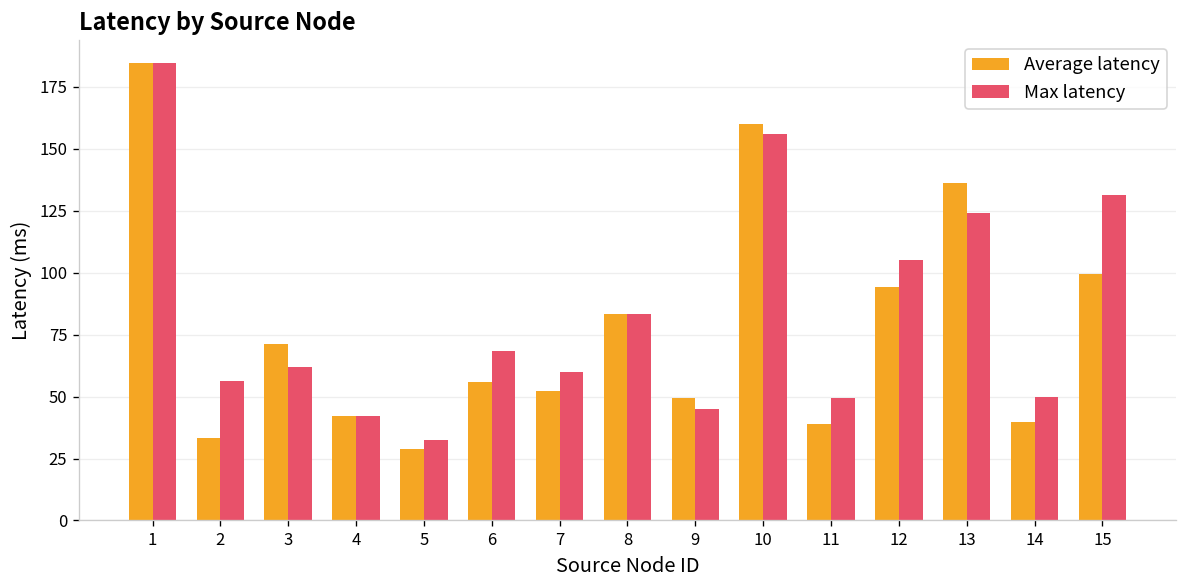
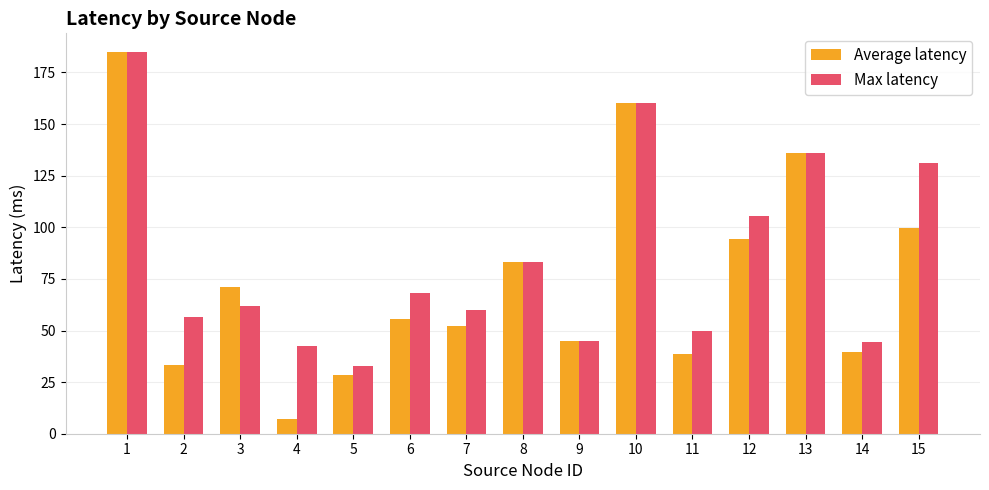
  {
    "Average latency": {
      "1": 185,
      "2": 33,
      "3": 71,
-     "4": 42,
+     "4": 7,
      "5": 29,
      "6": 56,
      "7": 52,
      "8": 83,
-     "9": 49,
+     "9": 45,
      "10": 160,
      "11": 39,
      "12": 94,
      "13": 136,
      "14": 40,
      "15": 100
    },
    "Max latency": {
      "1": 185,
      "2": 56,
      "3": 62,
      "4": 42,
      "5": 33,
      "6": 68,
      "7": 60,
      "8": 83,
      "9": 45,
-     "10": 156,
+     "10": 160,
      "11": 50,
      "12": 105,
-     "13": 124,
-     "14": 50,
+     "13": 136,
+     "14": 44,
      "15": 131
    }
  }
